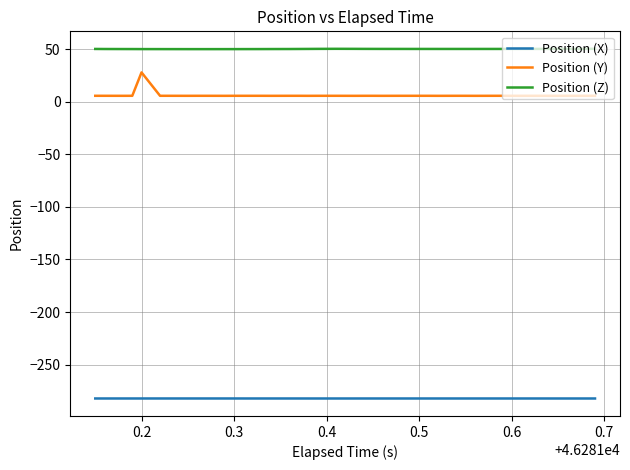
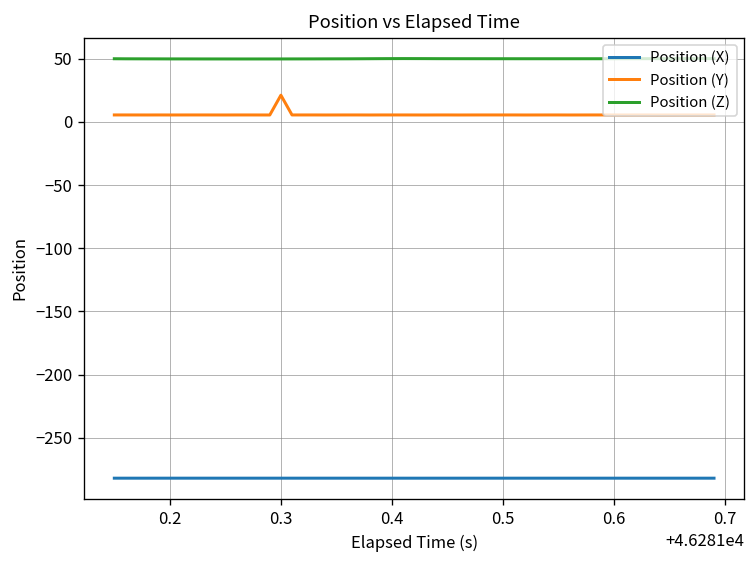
  {
    "Position (X)": {
      "0.2": -282,
      "0.3": -282
    },
    "Position (Y)": {
-     "0.2": 28,
-     "0.3": 6
+     "0.2": 6,
+     "0.3": 21
    },
    "Position (Z)": {
      "0.2": 50,
      "0.3": 50
    }
  }
